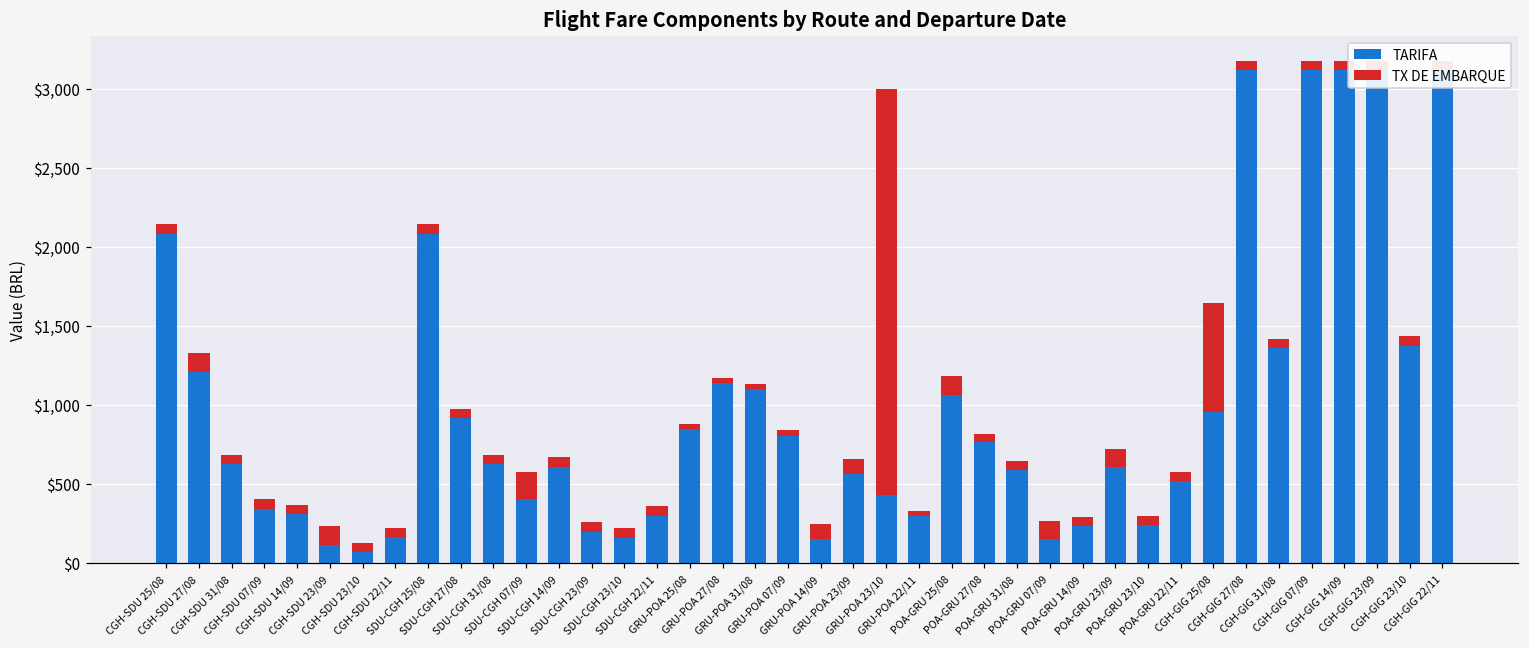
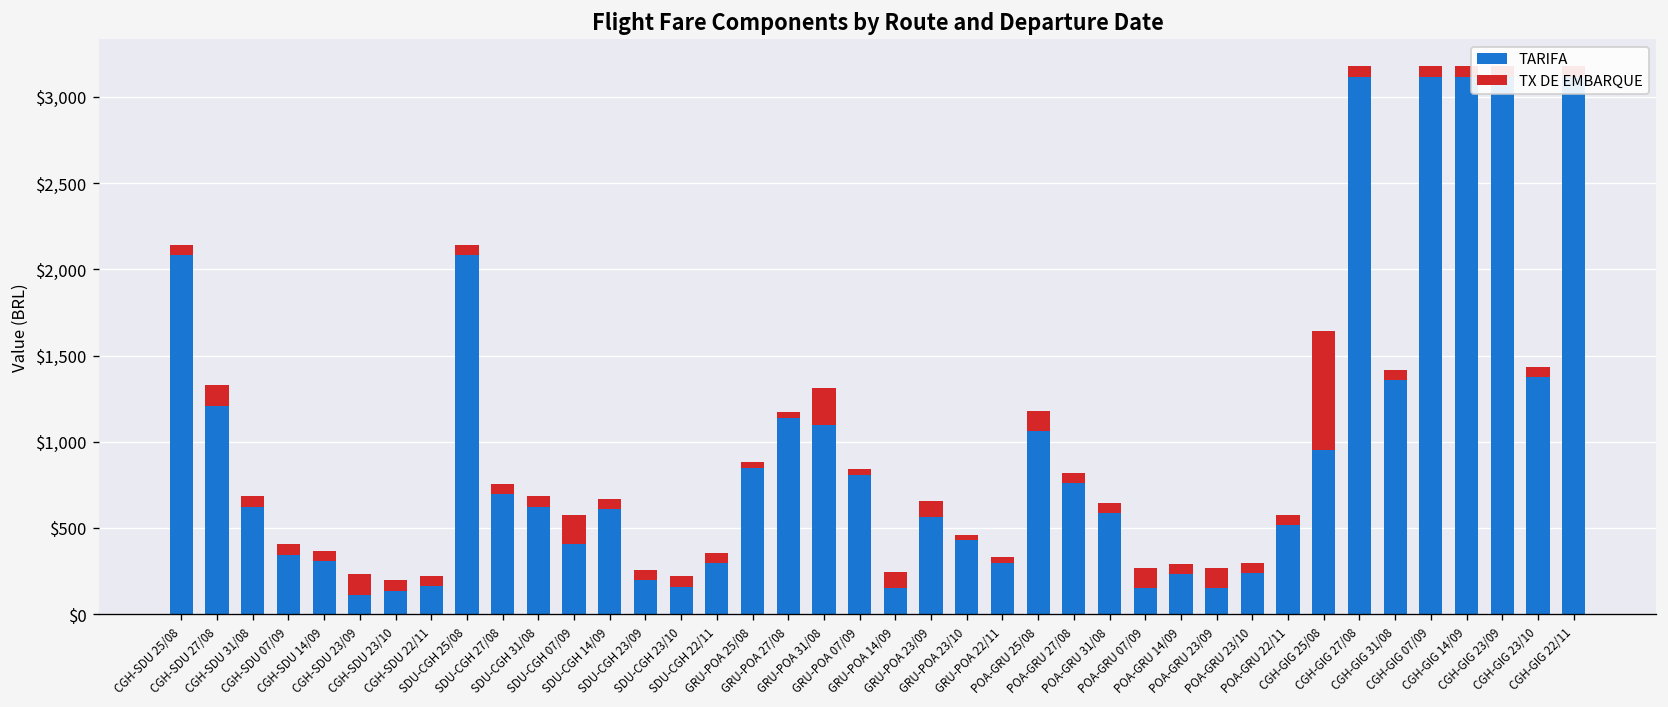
  {
    "TARIFA": {
      "CGH-SDU 25/08": "$2,080",
      "CGH-SDU 27/08": "$1,210",
      "CGH-SDU 31/08": "$620",
      "CGH-SDU 07/09": "$340",
      "CGH-SDU 14/09": "$310",
      "CGH-SDU 23/09": "$110",
-     "CGH-SDU 23/10": "$70",
+     "CGH-SDU 23/10": "$140",
      "CGH-SDU 22/11": "$160",
      "SDU-CGH 25/08": "$2,080",
-     "SDU-CGH 27/08": "$920",
+     "SDU-CGH 27/08": "$700",
      "SDU-CGH 31/08": "$620",
      "SDU-CGH 07/09": "$410",
      "SDU-CGH 14/09": "$610",
      "SDU-CGH 23/09": "$200",
      "SDU-CGH 23/10": "$160",
      "SDU-CGH 22/11": "$300",
      "GRU-POA 25/08": "$850",
      "GRU-POA 27/08": "$1,140",
      "GRU-POA 31/08": "$1,100",
      "GRU-POA 07/09": "$810",
      "GRU-POA 14/09": "$150",
      "GRU-POA 23/09": "$560",
      "GRU-POA 23/10": "$430",
      "GRU-POA 22/11": "$300",
      "POA-GRU 25/08": "$1,070",
      "POA-GRU 27/08": "$760",
      "POA-GRU 31/08": "$590",
      "POA-GRU 07/09": "$150",
      "POA-GRU 14/09": "$240",
-     "POA-GRU 23/09": "$610",
+     "POA-GRU 23/09": "$150",
      "POA-GRU 23/10": "$240",
      "POA-GRU 22/11": "$520",
      "CGH-GIG 25/08": "$950",
      "CGH-GIG 27/08": "$3,120",
      "CGH-GIG 31/08": "$1,360",
      "CGH-GIG 07/09": "$3,120",
      "CGH-GIG 14/09": "$3,120",
      "CGH-GIG 23/10": "$1,370"
    },
    "TX DE EMBARQUE": {
      "CGH-SDU 25/08": "$60",
      "CGH-SDU 27/08": "$120",
      "CGH-SDU 31/08": "$60",
      "CGH-SDU 07/09": "$60",
      "CGH-SDU 14/09": "$60",
      "CGH-SDU 23/09": "$120",
      "CGH-SDU 23/10": "$60",
      "CGH-SDU 22/11": "$60",
      "SDU-CGH 25/08": "$60",
      "SDU-CGH 27/08": "$60",
      "SDU-CGH 31/08": "$60",
      "SDU-CGH 07/09": "$170",
      "SDU-CGH 14/09": "$60",
      "SDU-CGH 23/09": "$60",
      "SDU-CGH 23/10": "$60",
      "SDU-CGH 22/11": "$60",
      "GRU-POA 25/08": "$30",
      "GRU-POA 27/08": "$30",
-     "GRU-POA 31/08": "$30",
+     "GRU-POA 31/08": "$210",
      "GRU-POA 07/09": "$30",
      "GRU-POA 14/09": "$90",
      "GRU-POA 23/09": "$90",
-     "GRU-POA 23/10": "$2,570",
+     "GRU-POA 23/10": "$30",
      "GRU-POA 22/11": "$30",
      "POA-GRU 25/08": "$120",
      "POA-GRU 27/08": "$60",
      "POA-GRU 31/08": "$60",
      "POA-GRU 07/09": "$120",
      "POA-GRU 14/09": "$60",
      "POA-GRU 23/09": "$120",
      "POA-GRU 23/10": "$60",
      "POA-GRU 22/11": "$60",
      "CGH-GIG 25/08": "$690",
      "CGH-GIG 27/08": "$60",
      "CGH-GIG 31/08": "$60",
      "CGH-GIG 07/09": "$60",
      "CGH-GIG 14/09": "$60",
      "CGH-GIG 23/10": "$60"
    }
  }
